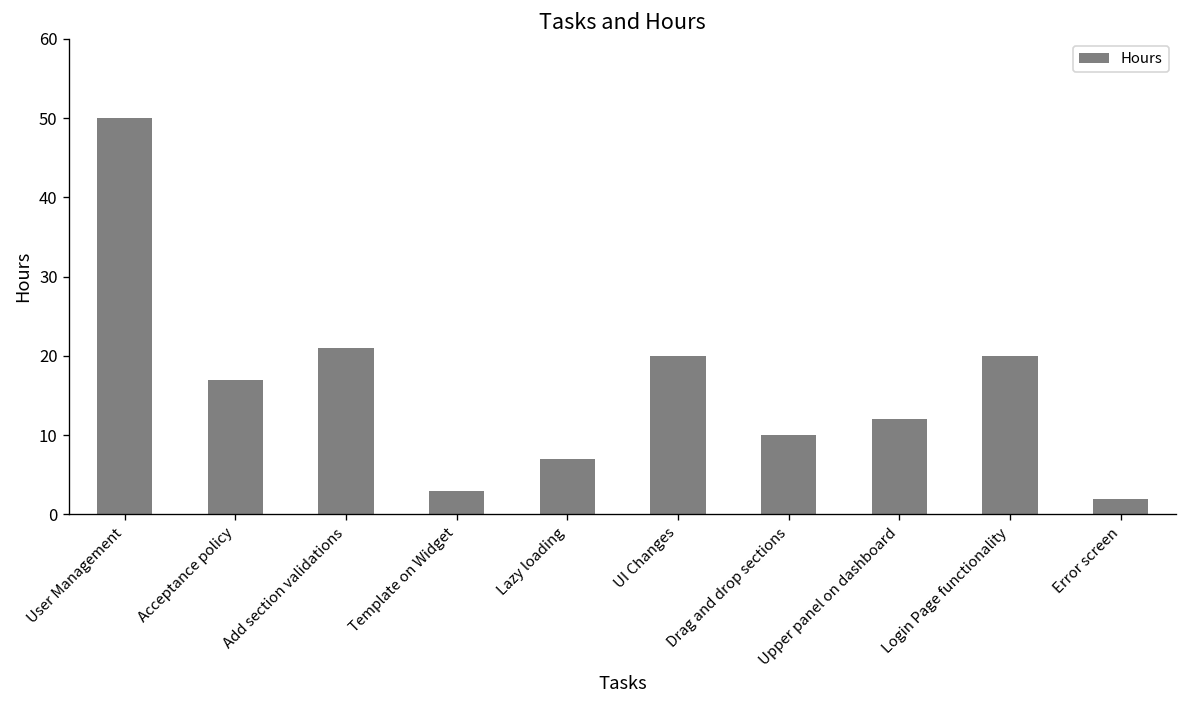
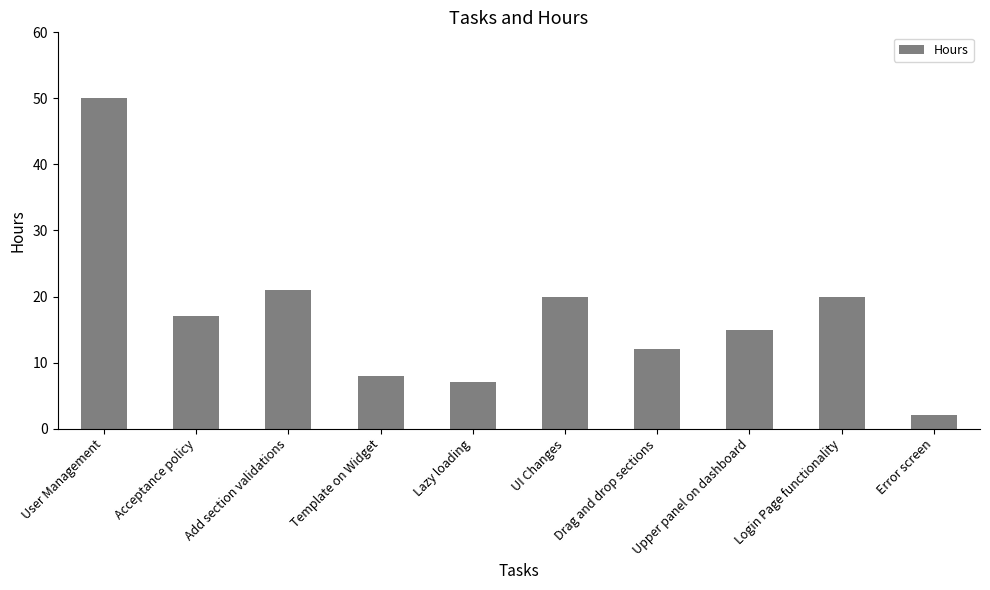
  {
    "User Management": 50,
    "Acceptance policy": 17,
    "Add section validations": 21,
-   "Template on Widget": 3,
+   "Template on Widget": 8,
    "Lazy loading": 7,
    "UI Changes": 20,
-   "Drag and drop sections": 10,
-   "Upper panel on dashboard": 12,
+   "Drag and drop sections": 12,
+   "Upper panel on dashboard": 15,
    "Login Page functionality": 20,
    "Error screen": 2
  }
